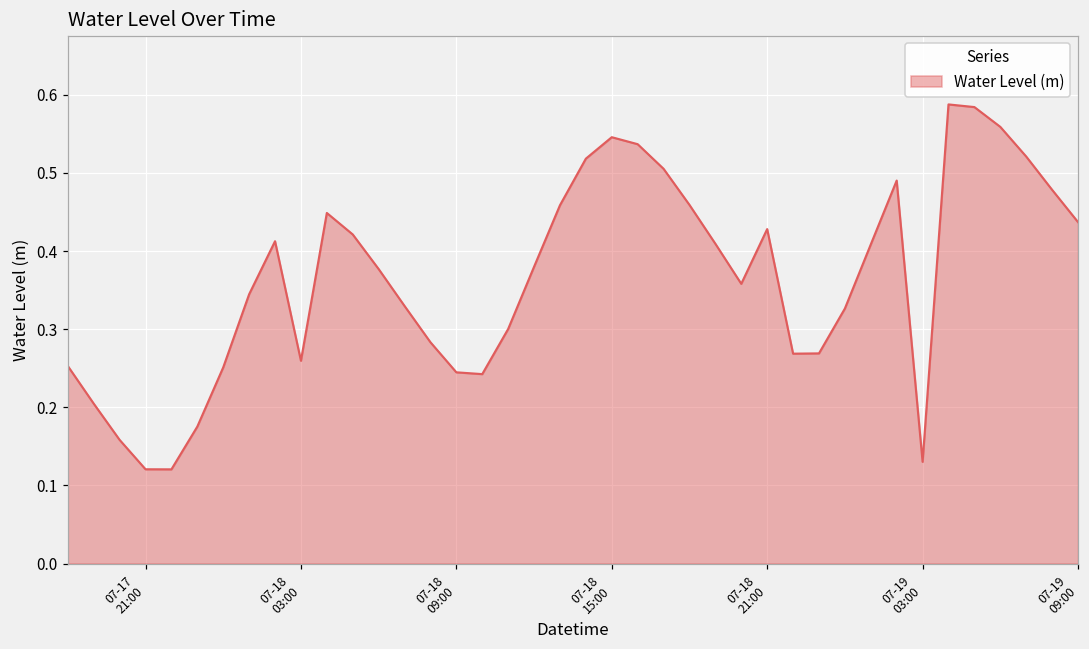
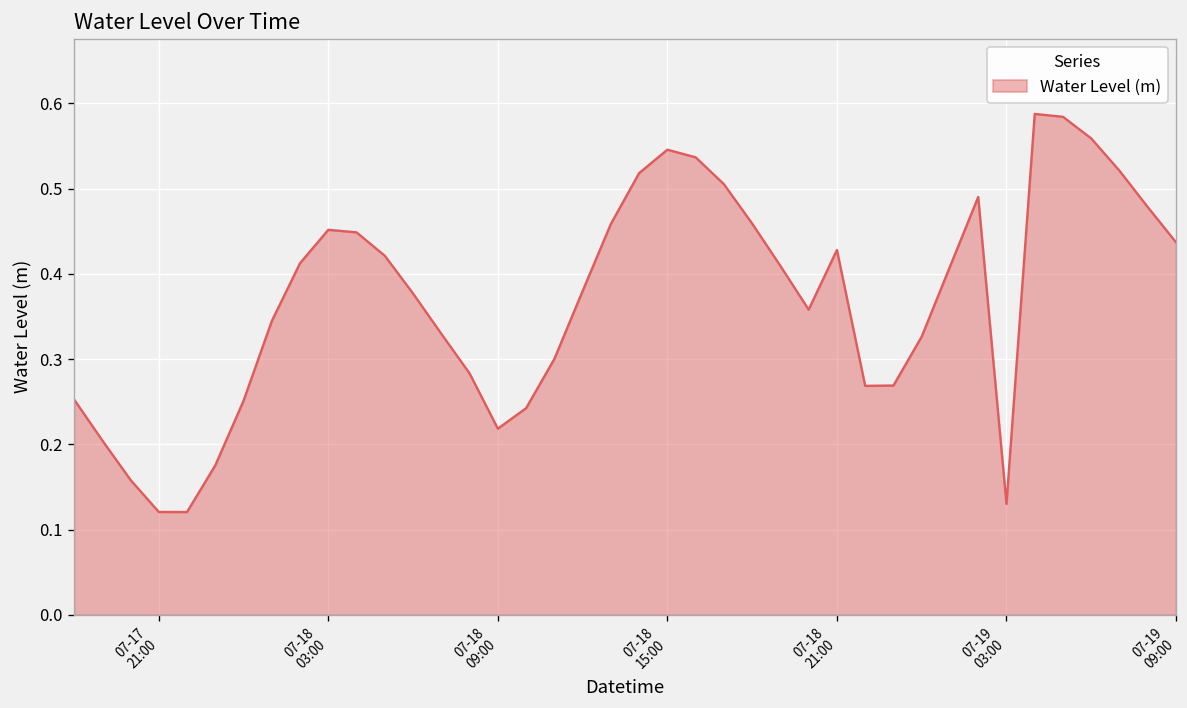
  {
    "07-17 21:00": 0.12,
-   "07-18 03:00": 0.26,
-   "07-18 09:00": 0.24,
+   "07-18 03:00": 0.45,
+   "07-18 09:00": 0.22,
    "07-18 15:00": 0.55,
    "07-18 21:00": 0.43,
    "07-19 03:00": 0.13,
    "07-19 09:00": 0.44
  }
